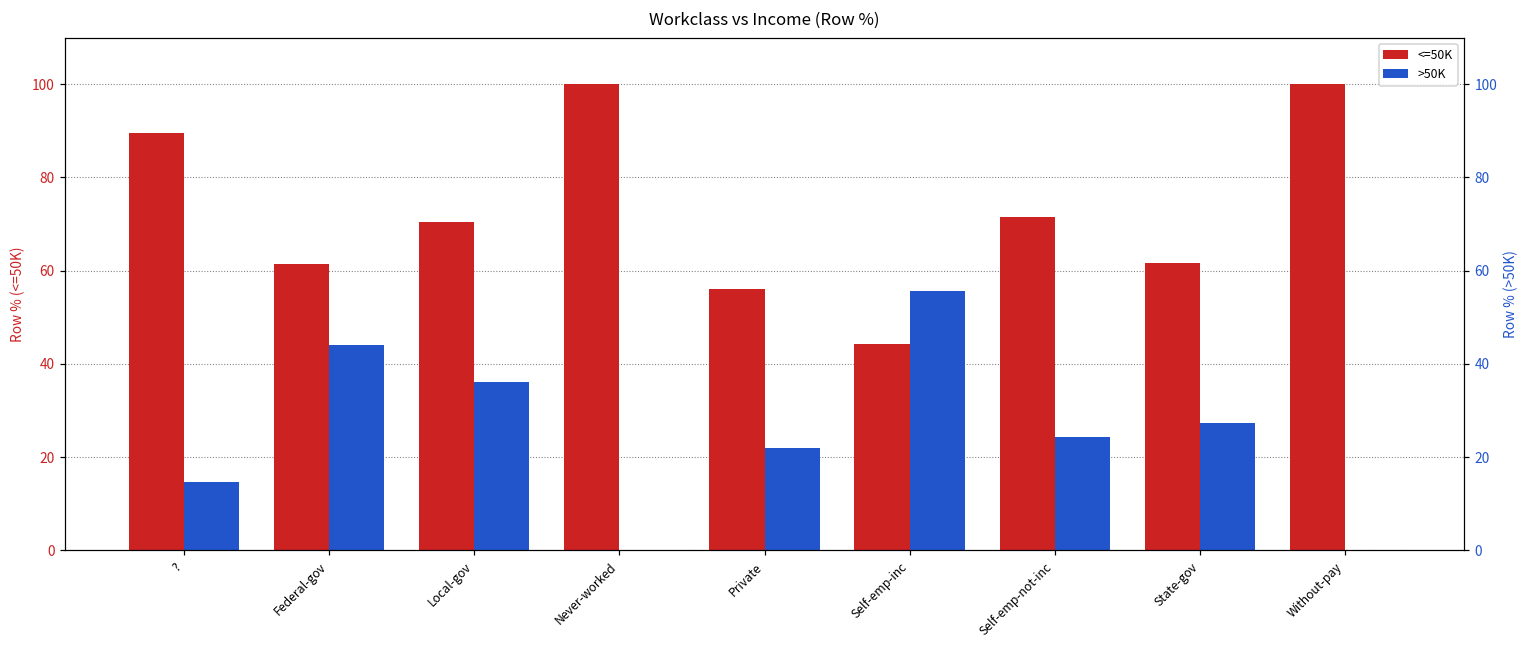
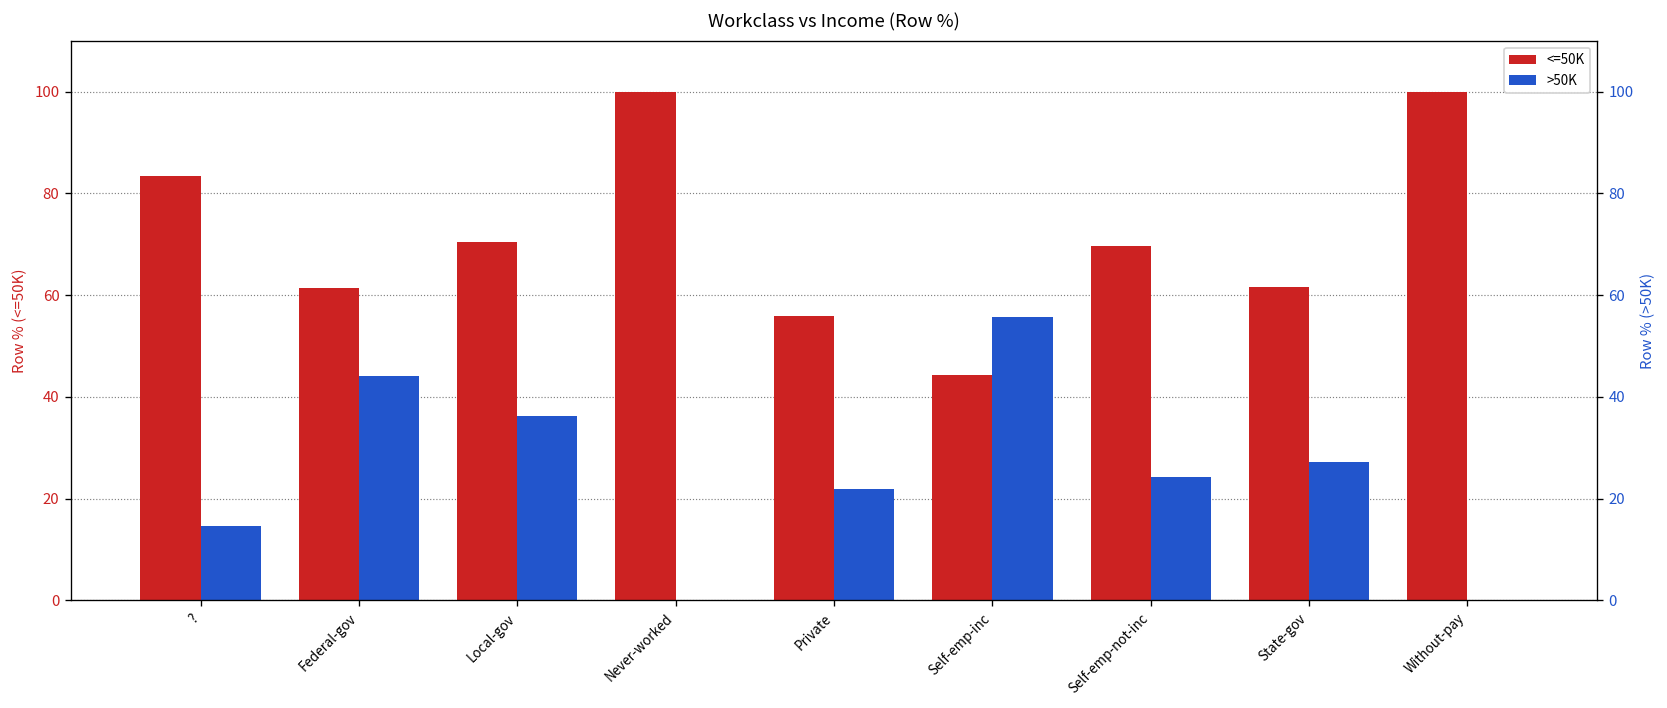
  {
    "<=50K": {
-     "?": 90,
+     "?": 83,
      "Federal-gov": 61,
      "Local-gov": 71,
      "Never-worked": 100,
      "Private": 56,
      "Self-emp-inc": 44,
-     "Self-emp-not-inc": 72,
+     "Self-emp-not-inc": 70,
      "State-gov": 62,
      "Without-pay": 100
    },
    ">50K": {
      "?": 15,
      "Federal-gov": 44,
      "Local-gov": 36,
      "Never-worked": 0,
      "Private": 22,
      "Self-emp-inc": 56,
      "Self-emp-not-inc": 24,
      "State-gov": 27,
      "Without-pay": 0
    }
  }
